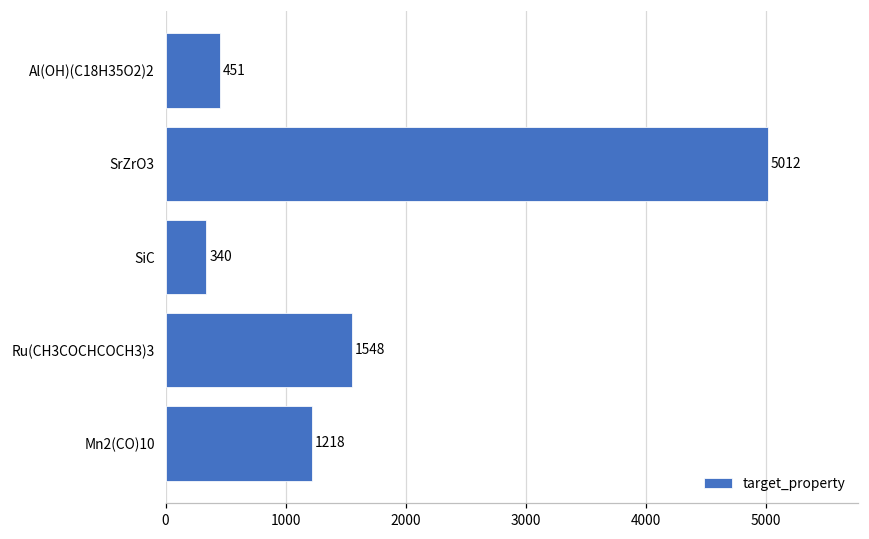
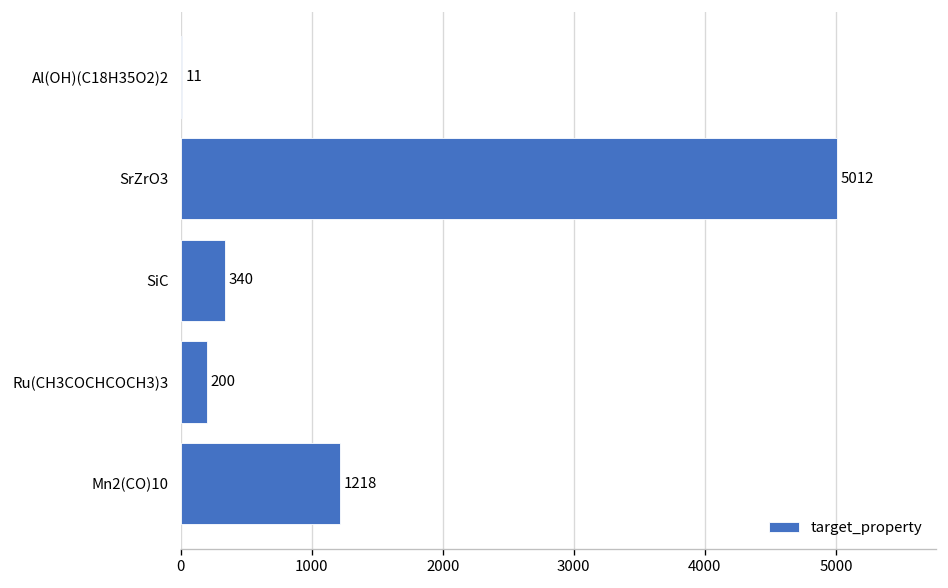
  {
-   "Al(OH)(C18H35O2)2": 451,
+   "Al(OH)(C18H35O2)2": 11,
    "SrZrO3": 5012,
    "SiC": 340,
-   "Ru(CH3COCHCOCH3)3": 1548,
+   "Ru(CH3COCHCOCH3)3": 200,
    "Mn2(CO)10": 1218
  }
